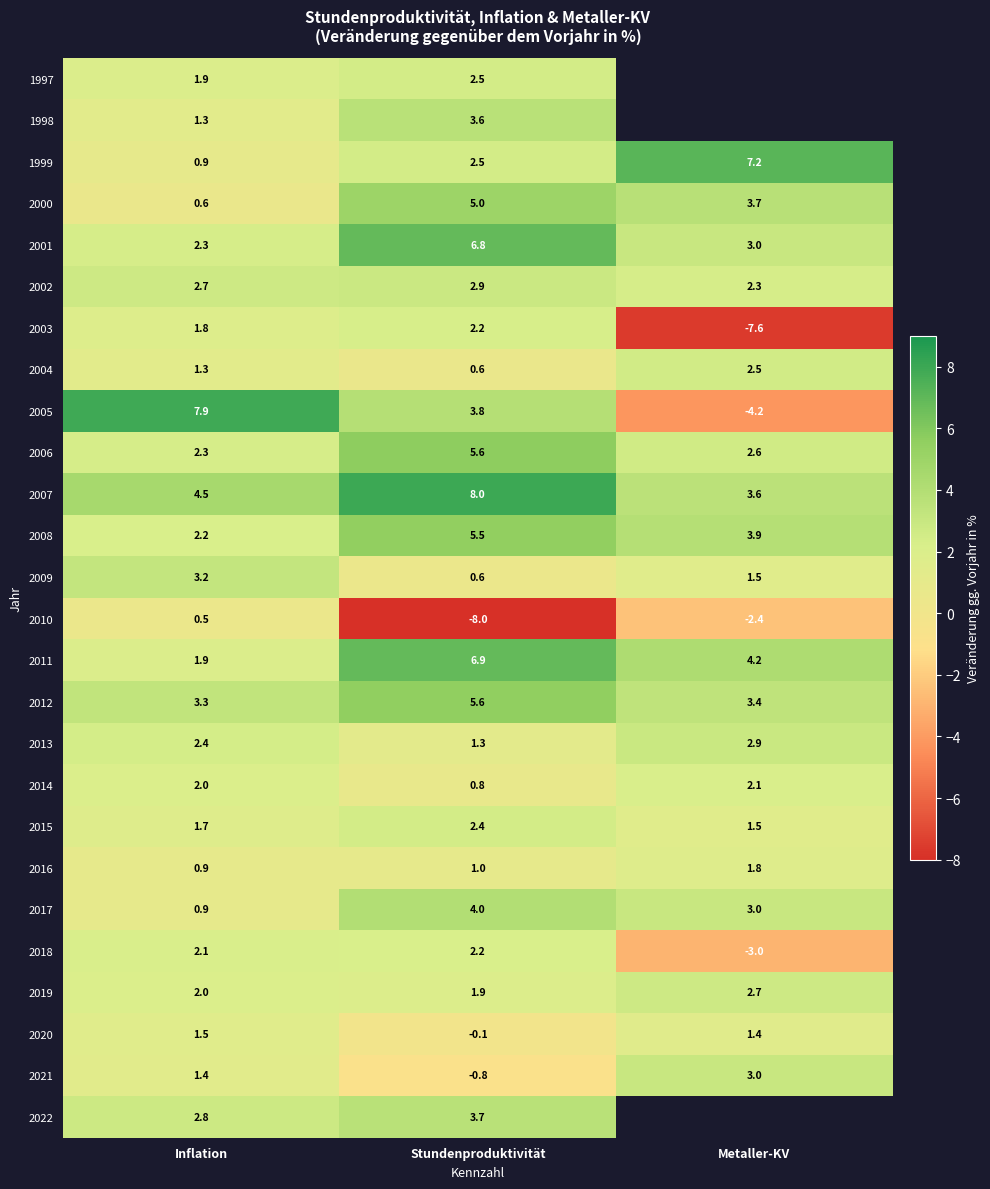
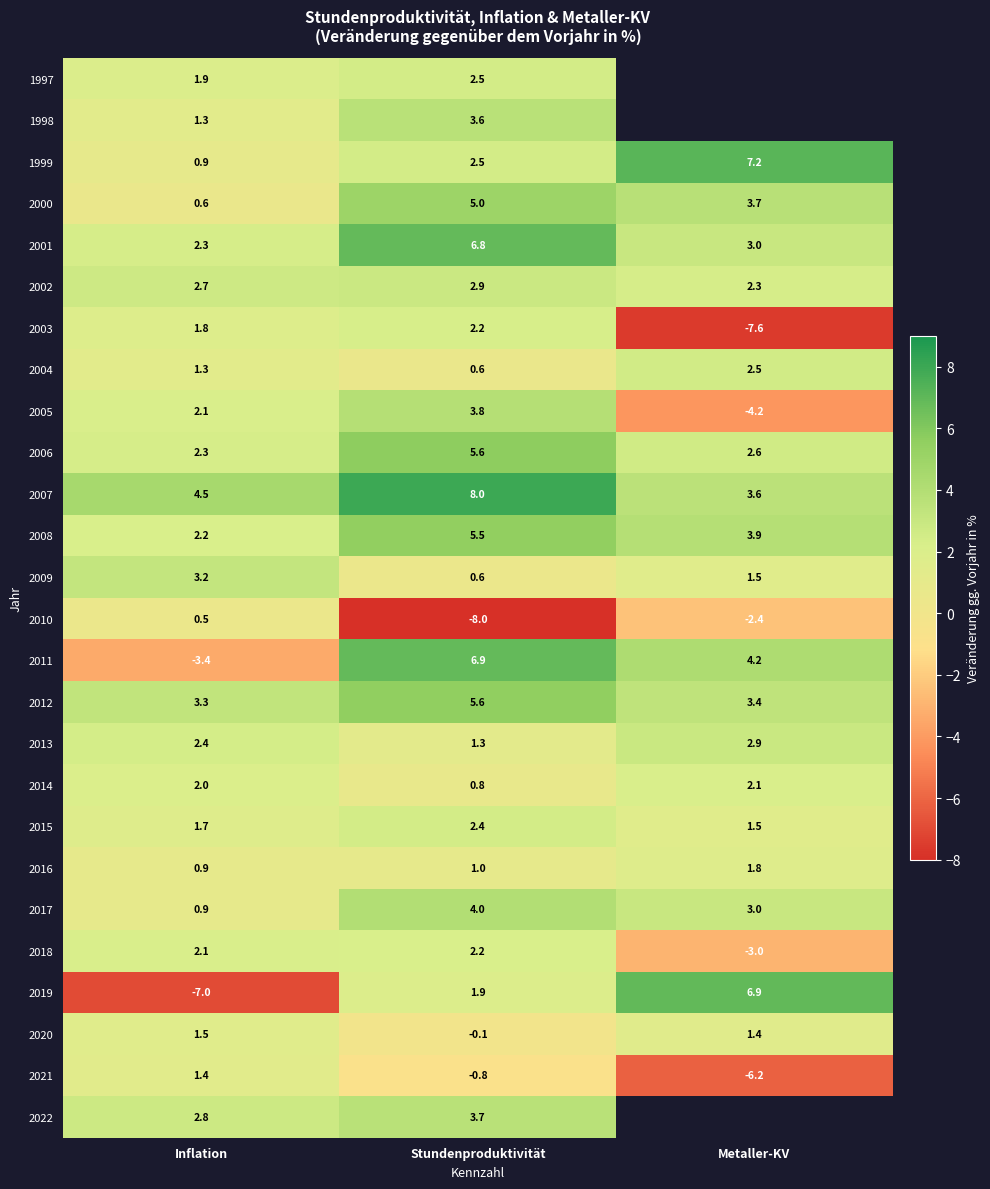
  {
    "1997": {
      "Inflation": 1.9,
      "Stundenproduktivität": 2.5
    },
    "1998": {
      "Inflation": 1.3,
      "Stundenproduktivität": 3.6
    },
    "1999": {
      "Inflation": 0.9,
      "Stundenproduktivität": 2.5,
      "Metaller-KV": 7.2
    },
    "2000": {
      "Inflation": 0.6,
      "Stundenproduktivität": 5.0,
      "Metaller-KV": 3.7
    },
    "2001": {
      "Inflation": 2.3,
      "Stundenproduktivität": 6.8,
      "Metaller-KV": 3.0
    },
    "2002": {
      "Inflation": 2.7,
      "Stundenproduktivität": 2.9,
      "Metaller-KV": 2.3
    },
    "2003": {
      "Inflation": 1.8,
      "Stundenproduktivität": 2.2,
      "Metaller-KV": -7.6
    },
    "2004": {
      "Inflation": 1.3,
      "Stundenproduktivität": 0.6,
      "Metaller-KV": 2.5
    },
    "2005": {
-     "Inflation": 7.9,
+     "Inflation": 2.1,
      "Stundenproduktivität": 3.8,
      "Metaller-KV": -4.2
    },
    "2006": {
      "Inflation": 2.3,
      "Stundenproduktivität": 5.6,
      "Metaller-KV": 2.6
    },
    "2007": {
      "Inflation": 4.5,
      "Stundenproduktivität": 8.0,
      "Metaller-KV": 3.6
    },
    "2008": {
      "Inflation": 2.2,
      "Stundenproduktivität": 5.5,
      "Metaller-KV": 3.9
    },
    "2009": {
      "Inflation": 3.2,
      "Stundenproduktivität": 0.6,
      "Metaller-KV": 1.5
    },
    "2010": {
      "Inflation": 0.5,
      "Stundenproduktivität": -8.0,
      "Metaller-KV": -2.4
    },
    "2011": {
-     "Inflation": 1.9,
+     "Inflation": -3.4,
      "Stundenproduktivität": 6.9,
      "Metaller-KV": 4.2
    },
    "2012": {
      "Inflation": 3.3,
      "Stundenproduktivität": 5.6,
      "Metaller-KV": 3.4
    },
    "2013": {
      "Inflation": 2.4,
      "Stundenproduktivität": 1.3,
      "Metaller-KV": 2.9
    },
    "2014": {
      "Inflation": 2.0,
      "Stundenproduktivität": 0.8,
      "Metaller-KV": 2.1
    },
    "2015": {
      "Inflation": 1.7,
      "Stundenproduktivität": 2.4,
      "Metaller-KV": 1.5
    },
    "2016": {
      "Inflation": 0.9,
      "Stundenproduktivität": 1.0,
      "Metaller-KV": 1.8
    },
    "2017": {
      "Inflation": 0.9,
      "Stundenproduktivität": 4.0,
      "Metaller-KV": 3.0
    },
    "2018": {
      "Inflation": 2.1,
      "Stundenproduktivität": 2.2,
      "Metaller-KV": -3.0
    },
    "2019": {
-     "Inflation": 2.0,
+     "Inflation": -7.0,
      "Stundenproduktivität": 1.9,
-     "Metaller-KV": 2.7
+     "Metaller-KV": 6.9
    },
    "2020": {
      "Inflation": 1.5,
      "Stundenproduktivität": -0.1,
      "Metaller-KV": 1.4
    },
    "2021": {
      "Inflation": 1.4,
      "Stundenproduktivität": -0.8,
-     "Metaller-KV": 3.0
+     "Metaller-KV": -6.2
    },
    "2022": {
      "Inflation": 2.8,
      "Stundenproduktivität": 3.7
    }
  }
